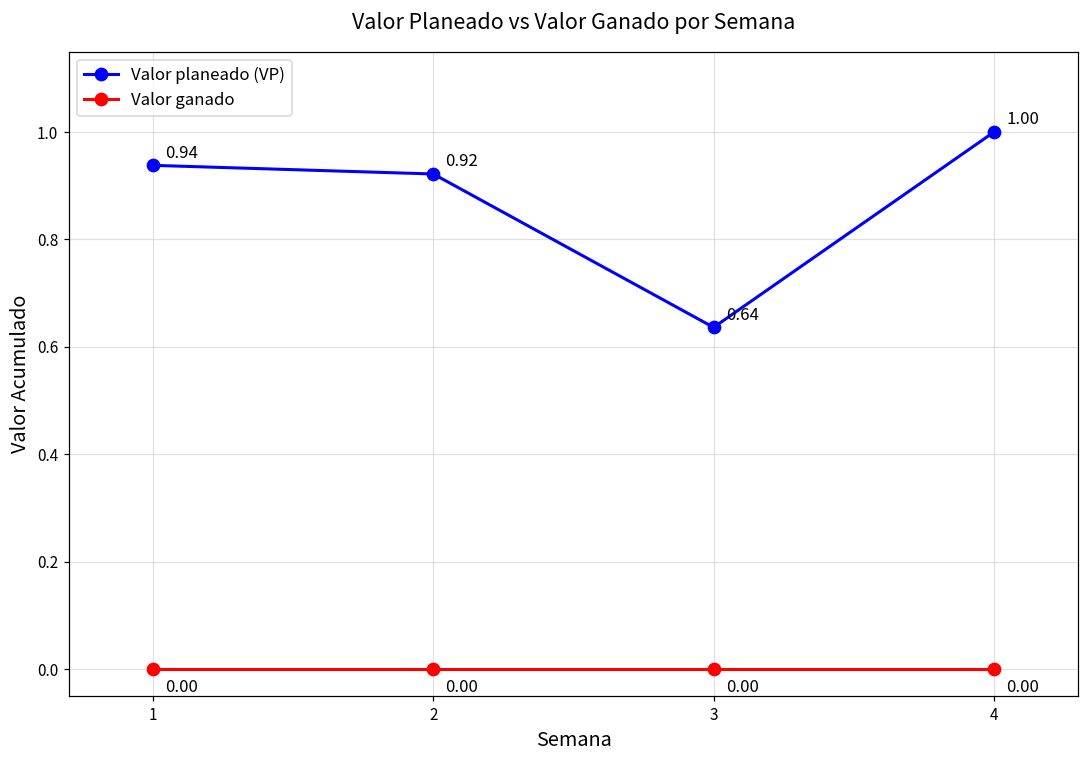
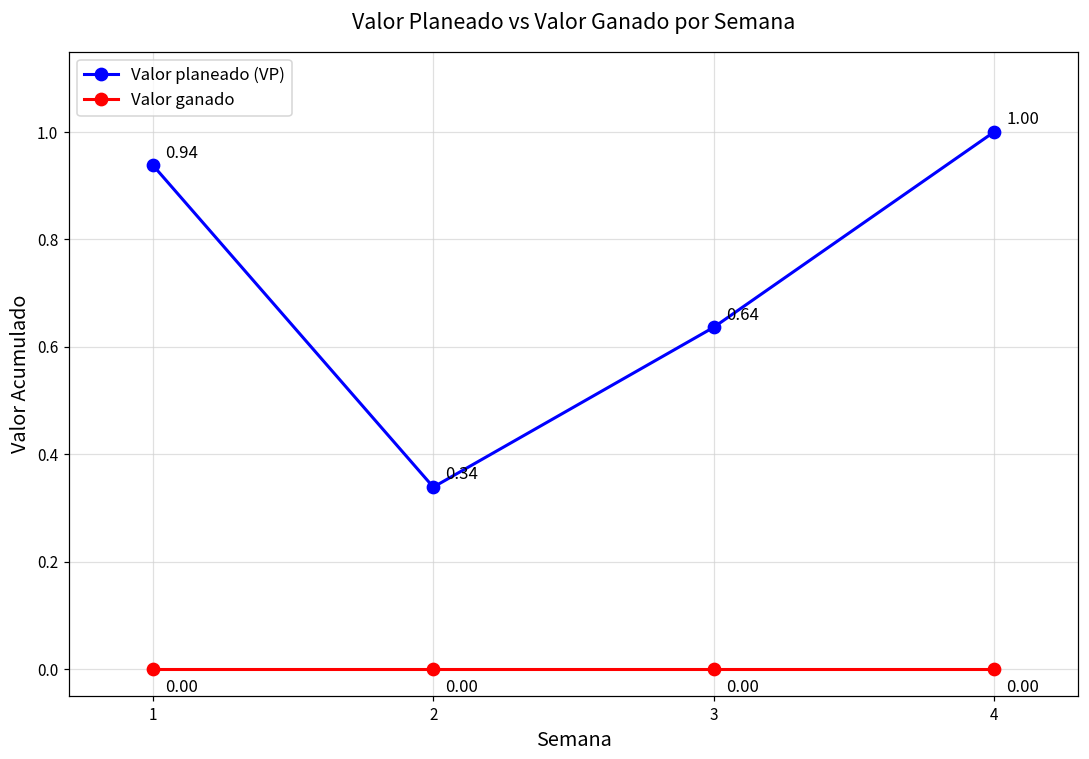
  {
    "Valor planeado (VP)": {
      "1": 0.94,
-     "2": 0.92,
+     "2": 0.34,
      "3": 0.64,
      "4": 1.00
    },
    "Valor ganado": {
      "1": 0.00,
      "2": 0.00,
      "3": 0.00,
      "4": 0.00
    }
  }
